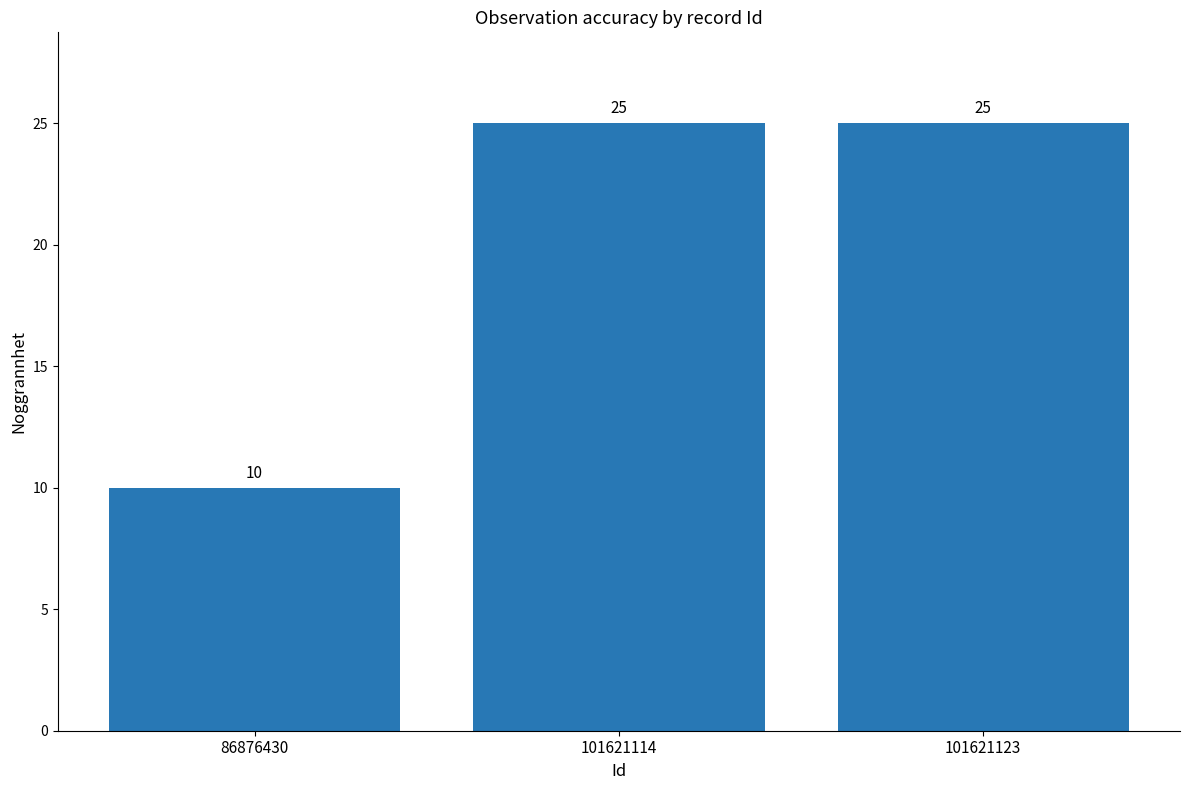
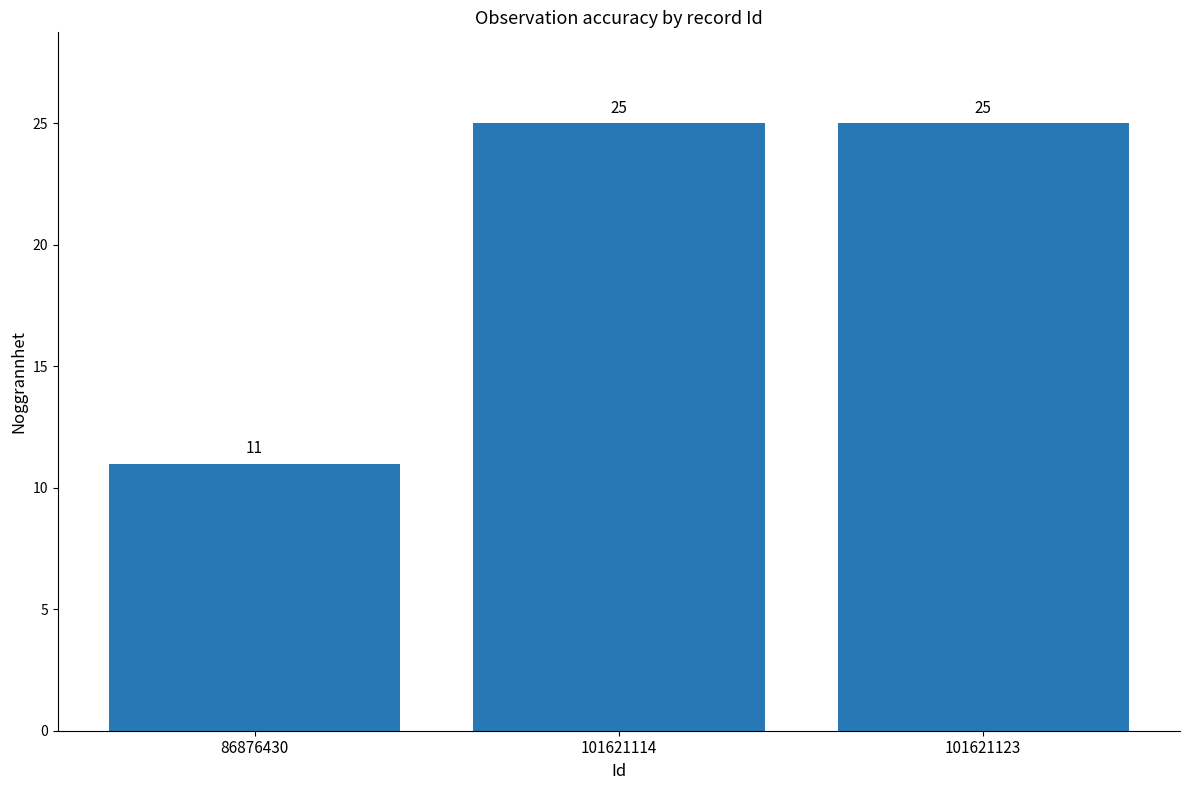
  {
-   "86876430": 10,
+   "86876430": 11,
    "101621114": 25,
    "101621123": 25
  }
